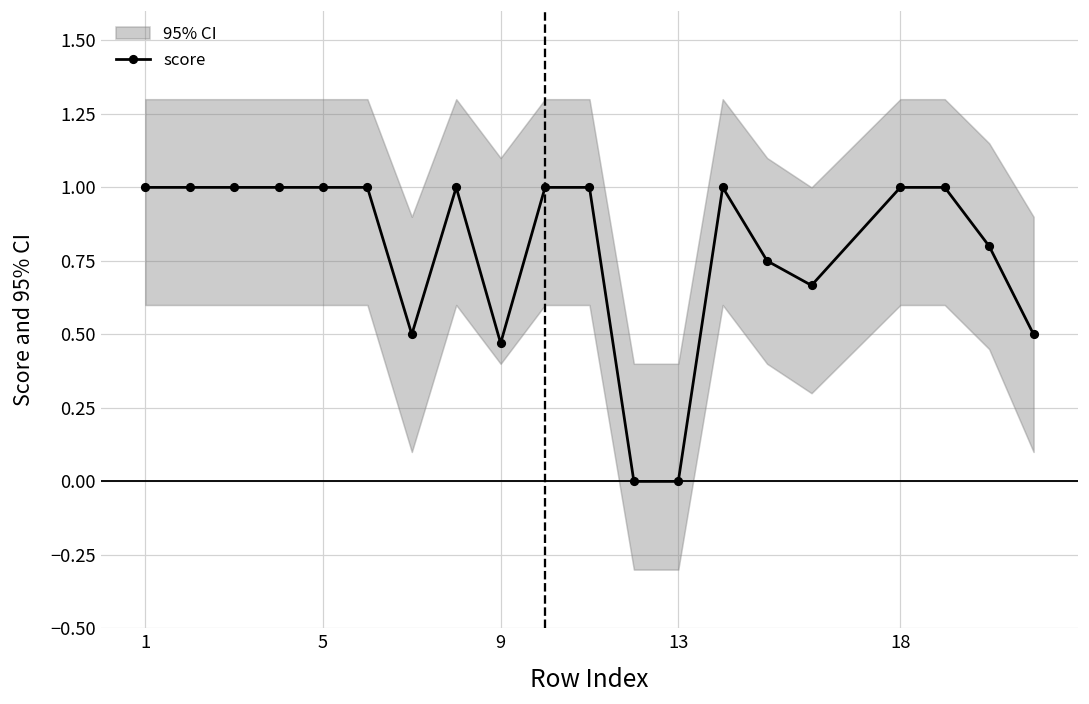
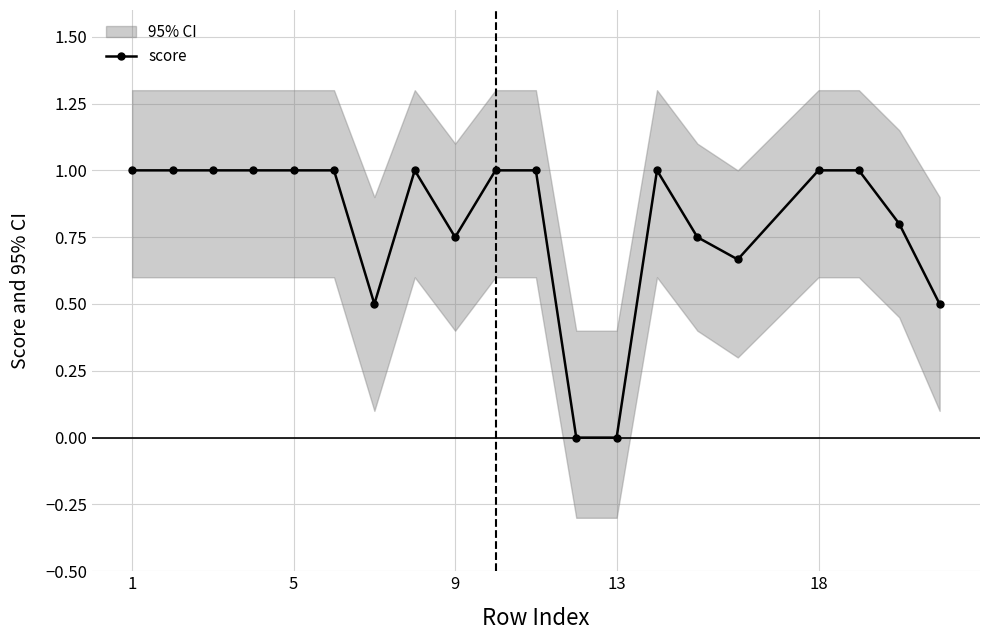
  {
    "score": {
      "1": 1.00,
      "5": 1.00,
-     "9": 0.47,
+     "9": 0.75,
      "13": 0.00,
      "18": 1.00
    }
  }
